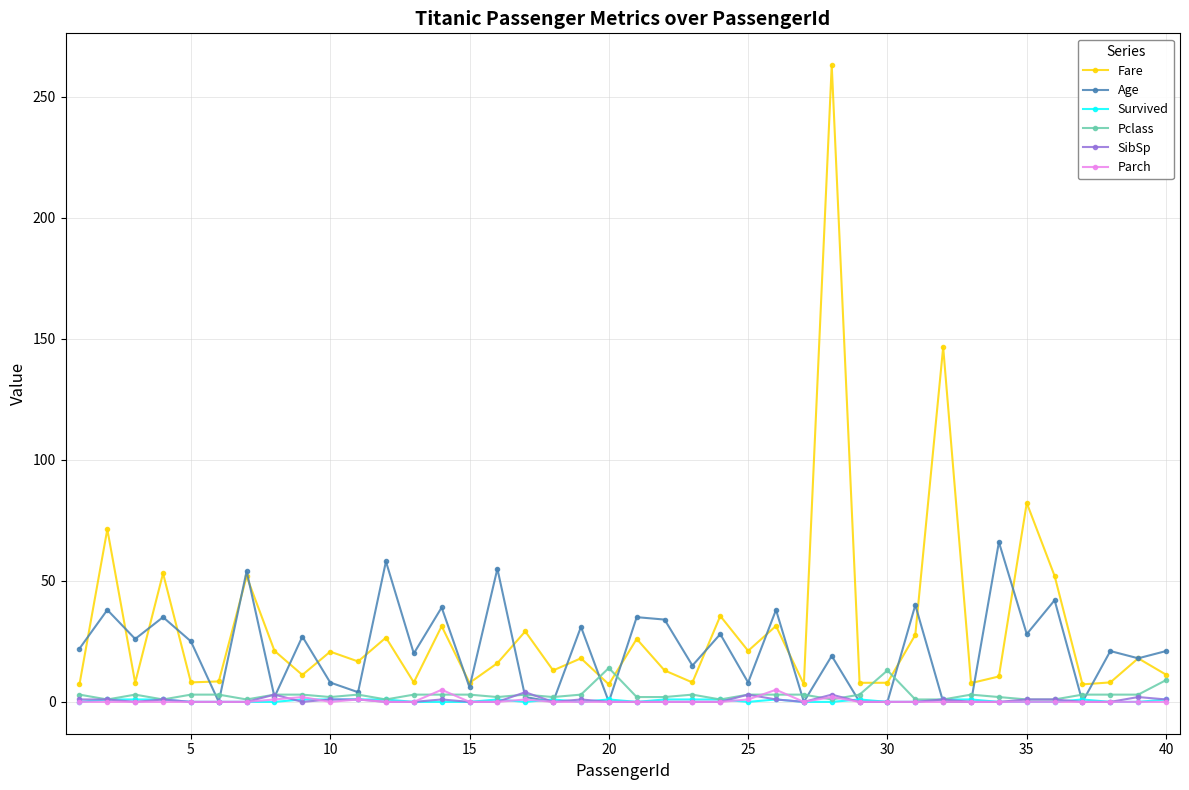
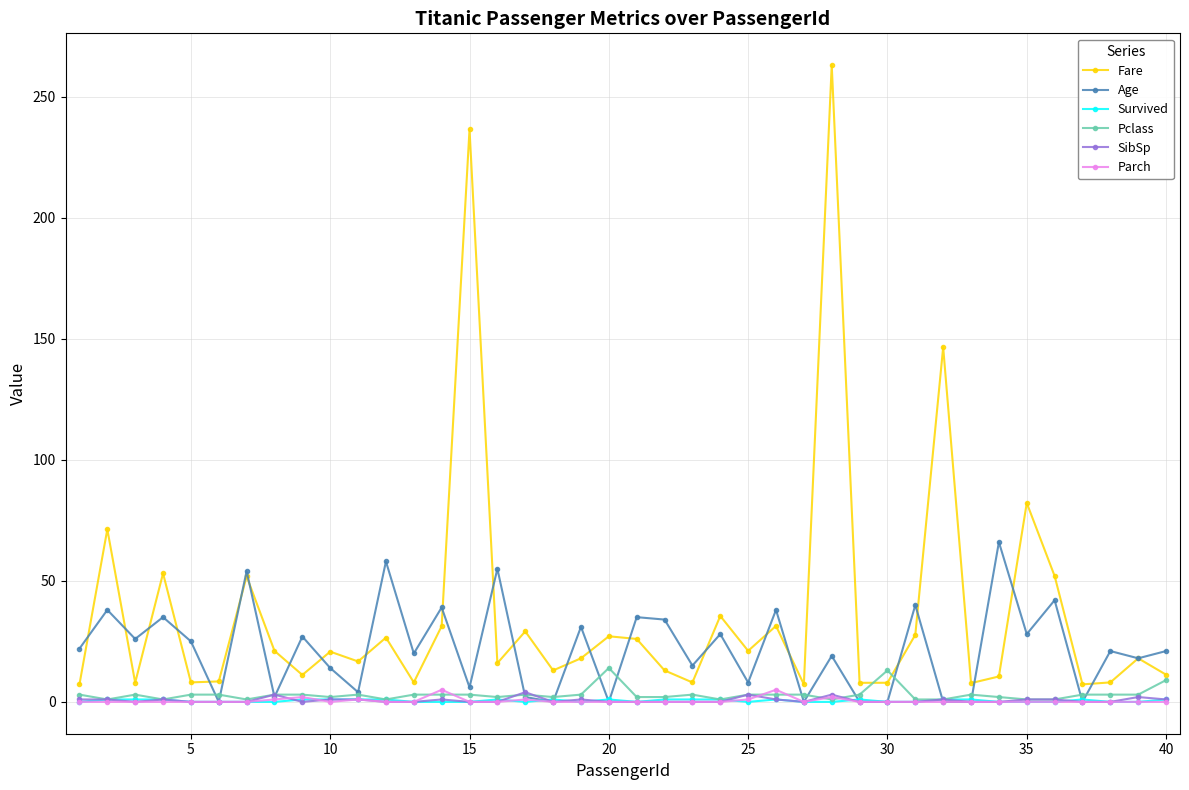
  {
    "Fare": {
      "5": 8,
      "10": 21,
-     "15": 8,
-     "20": 7,
+     "15": 237,
+     "20": 27,
      "25": 21,
      "30": 8,
      "35": 82,
      "40": 11
    },
    "Age": {
      "5": 25,
-     "10": 8,
+     "10": 14,
      "15": 6,
      "25": 8,
      "35": 28,
      "40": 21
    },
    "Pclass": {
      "5": 3,
      "15": 3,
      "20": 14,
      "30": 13,
      "40": 9
    }
  }
